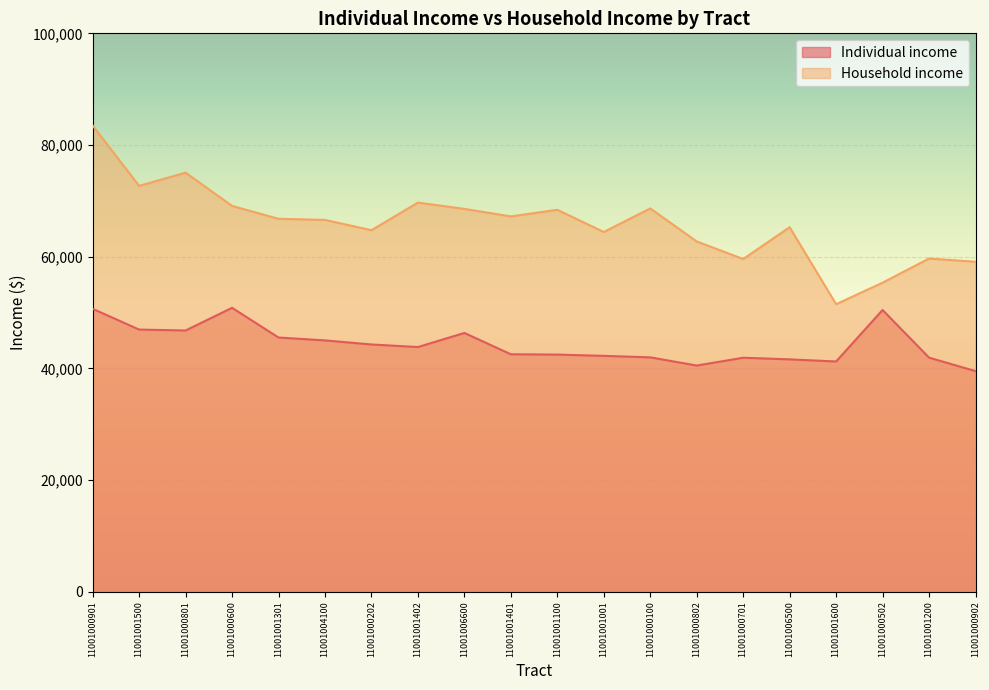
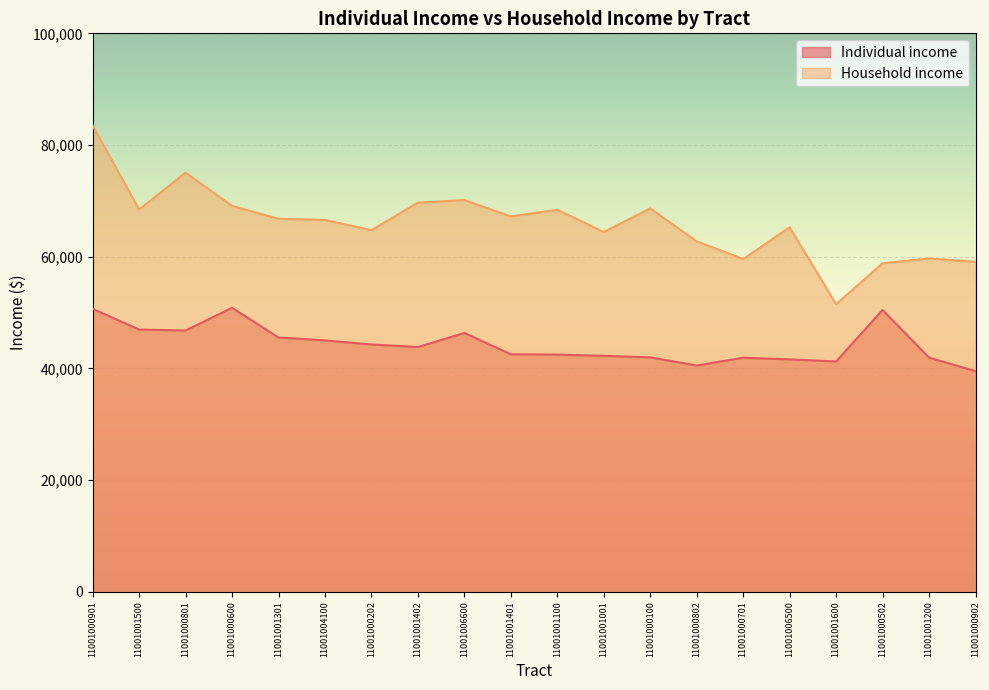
  {
    "Individual income": {
      "11001000901": "51,000",
      "11001001500": "47,000",
      "11001000801": "47,000",
      "11001000600": "51,000",
      "11001001301": "46,000",
      "11001004100": "45,000",
      "11001000202": "44,000",
      "11001001402": "44,000",
      "11001006600": "46,000",
      "11001001401": "43,000",
      "11001001100": "42,000",
      "11001001001": "42,000",
      "11001000100": "42,000",
      "11001000802": "41,000",
      "11001000701": "42,000",
      "11001006500": "42,000",
      "11001001600": "41,000",
      "11001000502": "50,000",
      "11001001200": "42,000",
      "11001000902": "40,000"
    },
    "Household income": {
      "11001000901": "83,000",
-     "11001001500": "73,000",
+     "11001001500": "68,000",
      "11001000801": "75,000",
      "11001000600": "69,000",
      "11001001301": "67,000",
      "11001004100": "67,000",
      "11001000202": "65,000",
      "11001001402": "70,000",
-     "11001006600": "69,000",
+     "11001006600": "70,000",
      "11001001401": "67,000",
      "11001001100": "68,000",
      "11001001001": "64,000",
      "11001000100": "69,000",
      "11001000802": "63,000",
      "11001000701": "60,000",
      "11001006500": "65,000",
      "11001001600": "51,000",
-     "11001000502": "55,000",
+     "11001000502": "59,000",
      "11001001200": "60,000",
      "11001000902": "59,000"
    }
  }
